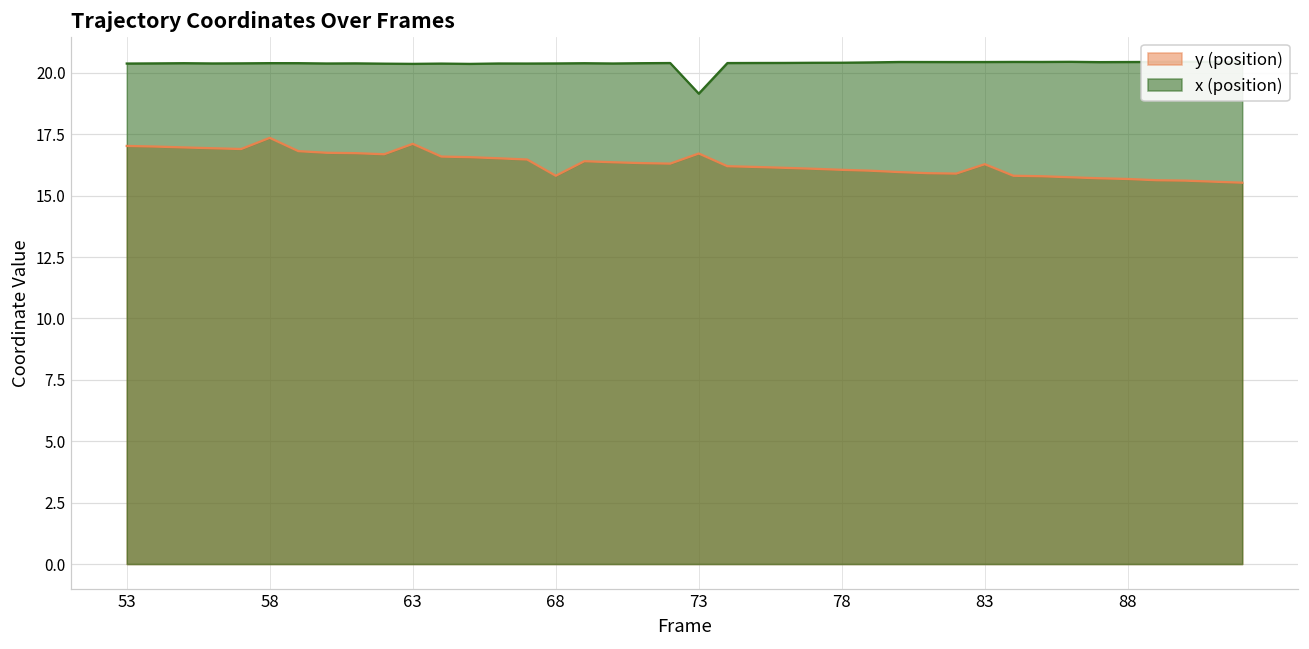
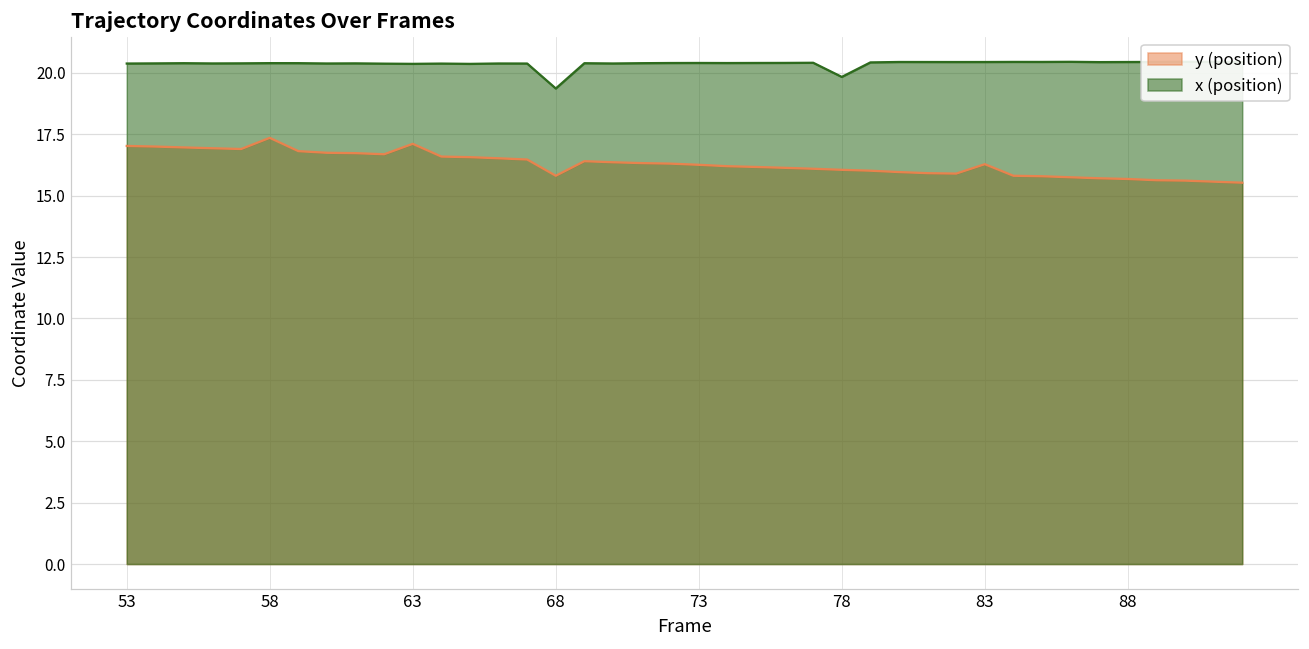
  {
    "y (position)": {
      "53": 17.0,
      "58": 17.4,
      "63": 17.1,
      "68": 15.8,
-     "73": 16.7,
+     "73": 16.3,
      "78": 16.1,
      "83": 16.3,
      "88": 15.7
    },
    "x (position)": {
      "53": 20.4,
      "58": 20.4,
      "63": 20.4,
-     "68": 20.4,
-     "73": 19.2,
-     "78": 20.4,
+     "68": 19.4,
+     "73": 20.4,
+     "78": 19.8,
      "83": 20.4,
      "88": 20.4
    }
  }
